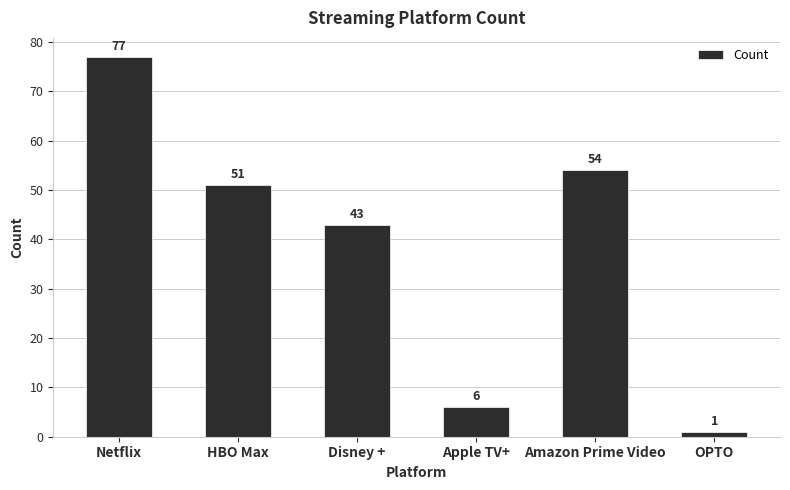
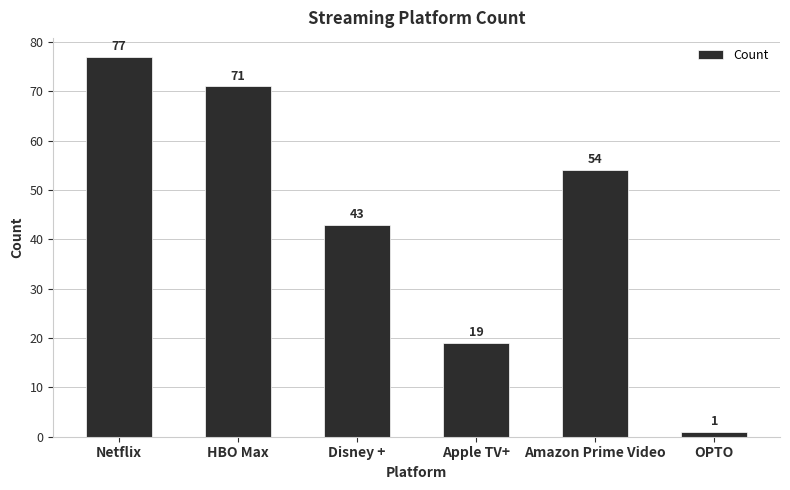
  {
    "Netflix": 77,
-   "HBO Max": 51,
+   "HBO Max": 71,
    "Disney +": 43,
-   "Apple TV+": 6,
+   "Apple TV+": 19,
    "Amazon Prime Video": 54,
    "OPTO": 1
  }
